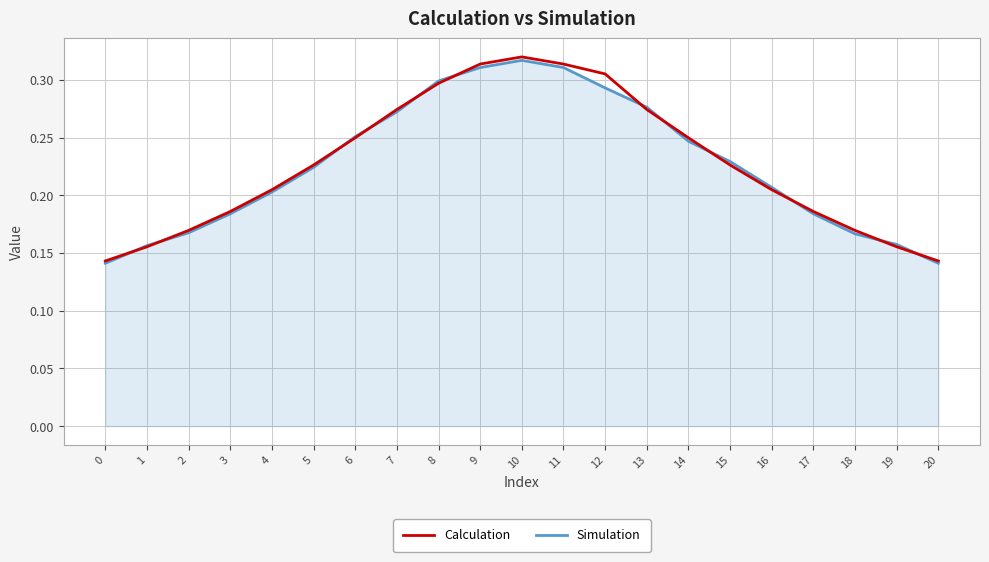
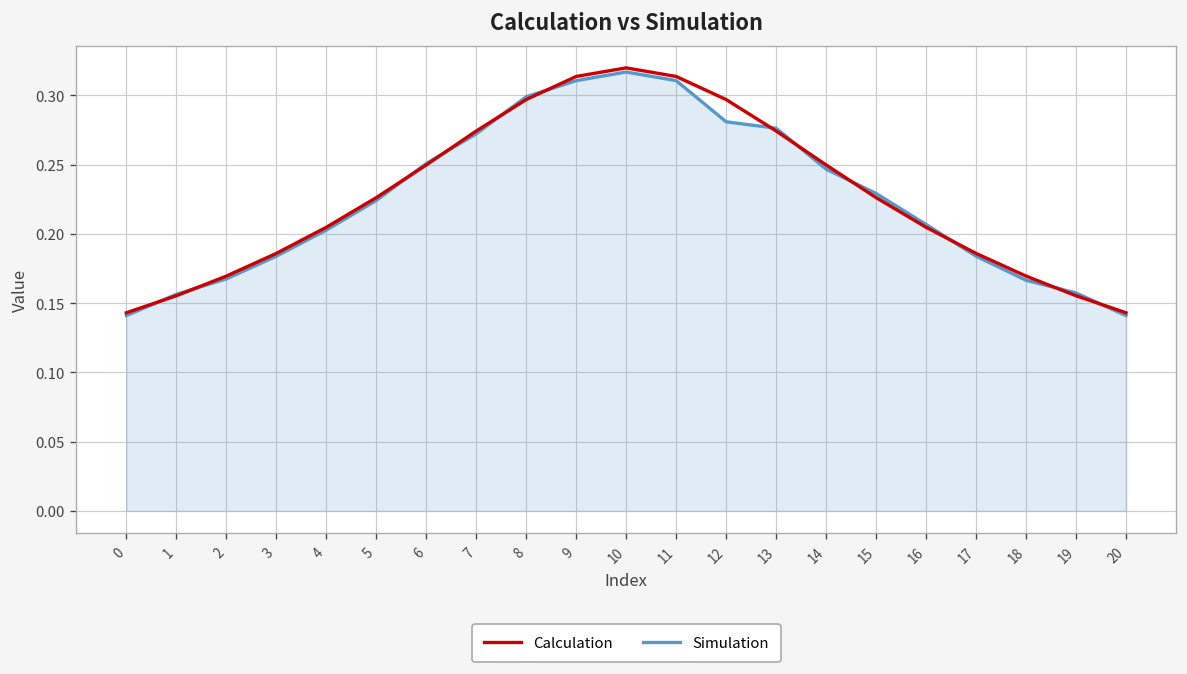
  {
    "Calculation": {
      "9": 0.314,
      "10": 0.320,
      "11": 0.314,
-     "12": 0.305,
+     "12": 0.297,
      "14": 0.250,
      "15": 0.226,
      "18": 0.170
    },
    "Simulation": {
      "9": 0.311,
      "10": 0.317,
      "11": 0.311,
-     "12": 0.293,
+     "12": 0.281,
      "14": 0.247,
      "15": 0.229,
      "18": 0.167
    }
  }
